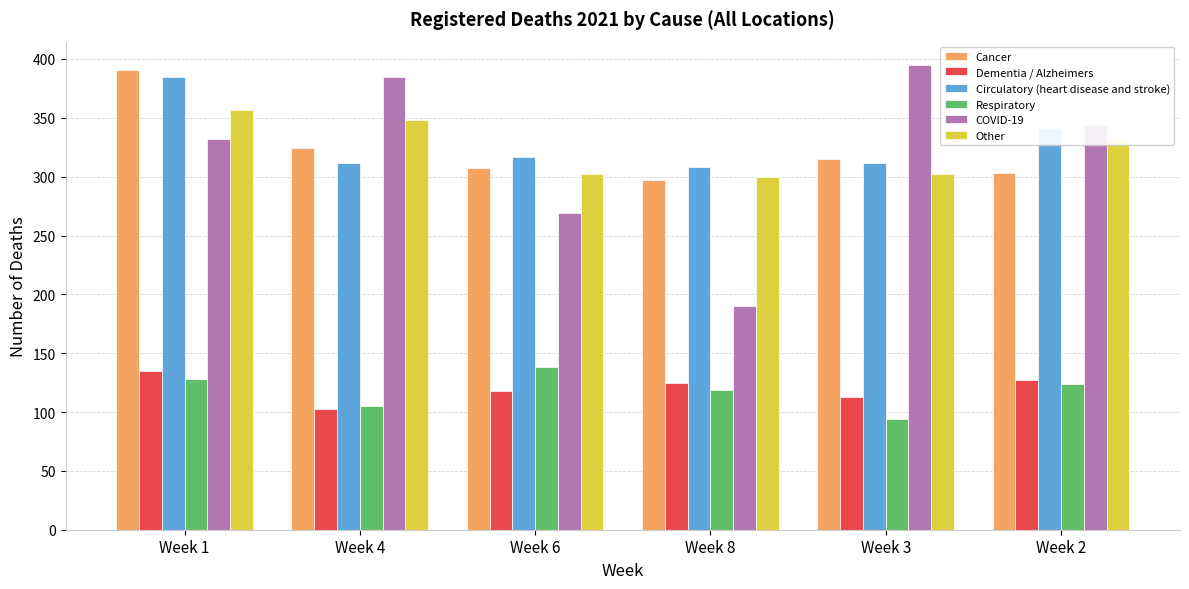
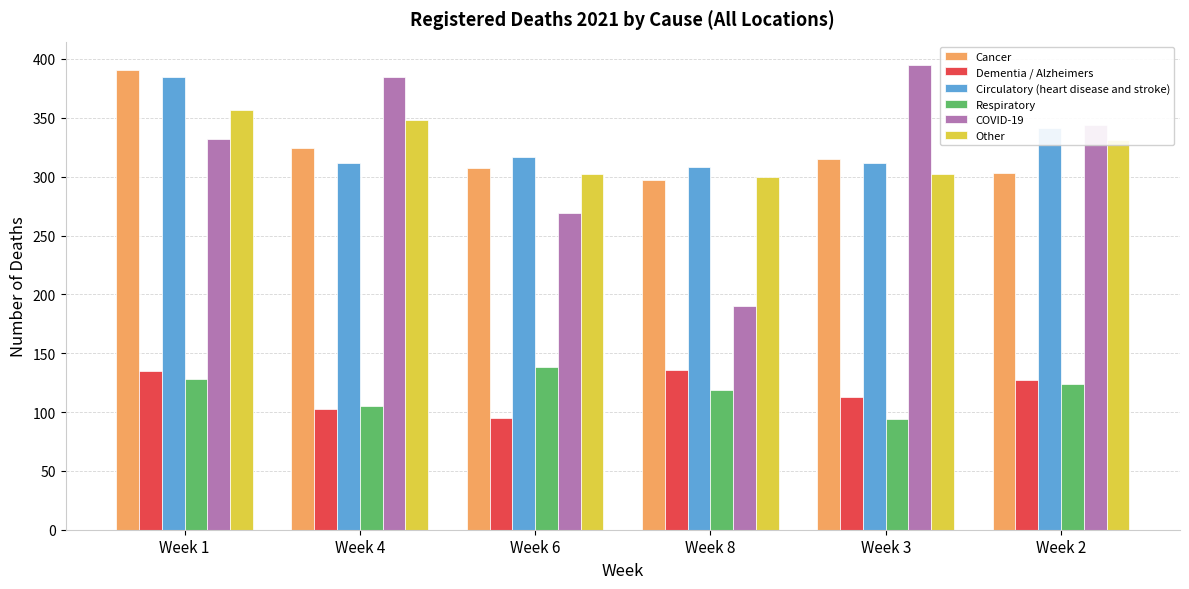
  {
    "Dementia / Alzheimers": {
      "Week 1": 135,
      "Week 4": 103,
-     "Week 6": 118,
-     "Week 8": 125,
+     "Week 6": 95,
+     "Week 8": 136,
      "Week 3": 113,
      "Week 2": 127
    },
    "Circulatory (heart disease and stroke)": {
      "Week 1": 385,
      "Week 4": 312,
      "Week 6": 317,
      "Week 8": 308,
      "Week 3": 312
    },
    "Respiratory": {
      "Week 1": 128,
      "Week 4": 105,
      "Week 6": 138,
      "Week 8": 119,
      "Week 3": 94,
      "Week 2": 124
    },
    "COVID-19": {
      "Week 1": 332,
      "Week 4": 385,
      "Week 6": 269,
      "Week 8": 190,
      "Week 3": 395
    }
  }
